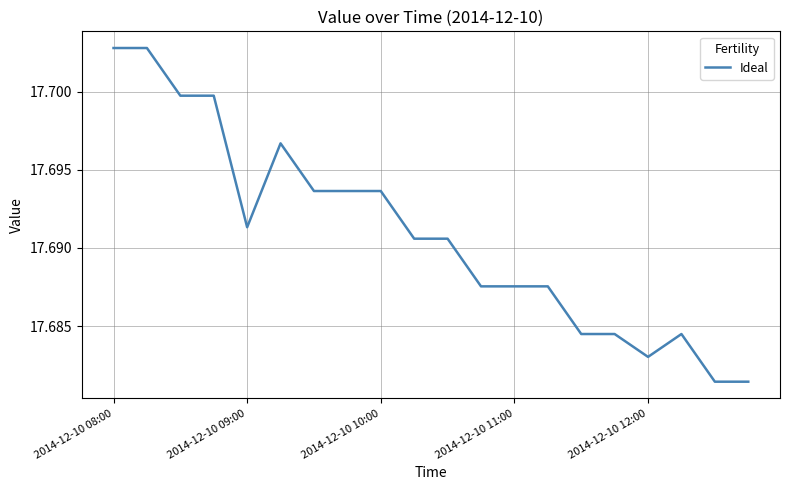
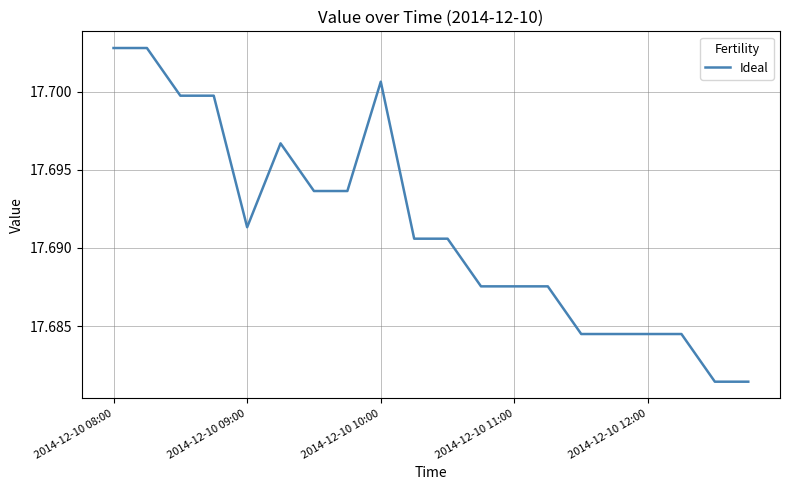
  {
    "2014-12-10 08:00": 17.7028,
    "2014-12-10 09:00": 17.6913,
-   "2014-12-10 10:00": 17.6936,
+   "2014-12-10 10:00": 17.7006,
    "2014-12-10 11:00": 17.6875,
-   "2014-12-10 12:00": 17.6830
+   "2014-12-10 12:00": 17.6845
  }
